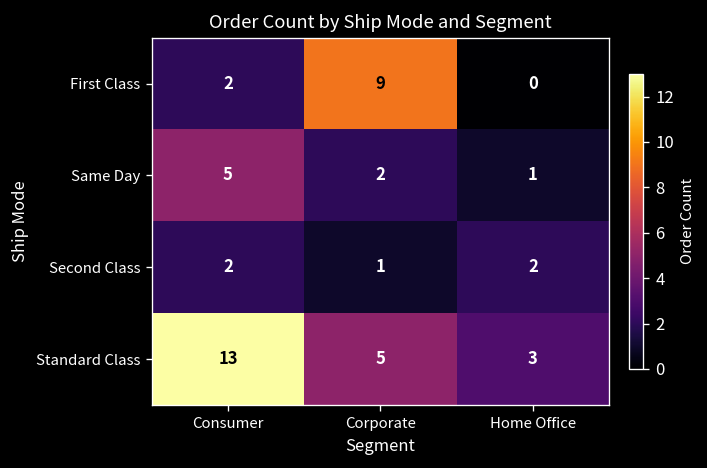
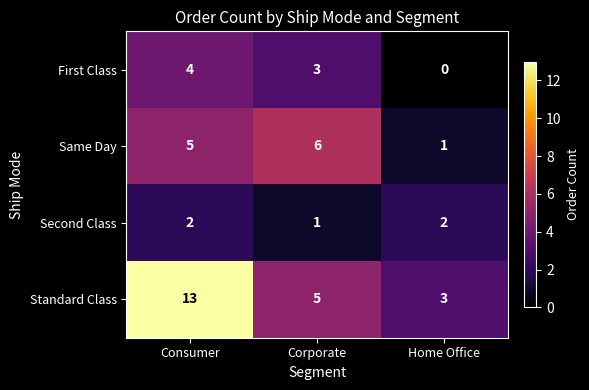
  {
    "First Class": {
-     "Consumer": 2,
-     "Corporate": 9,
+     "Consumer": 4,
+     "Corporate": 3,
      "Home Office": 0
    },
    "Same Day": {
      "Consumer": 5,
-     "Corporate": 2,
+     "Corporate": 6,
      "Home Office": 1
    },
    "Second Class": {
      "Consumer": 2,
      "Corporate": 1,
      "Home Office": 2
    },
    "Standard Class": {
      "Consumer": 13,
      "Corporate": 5,
      "Home Office": 3
    }
  }
